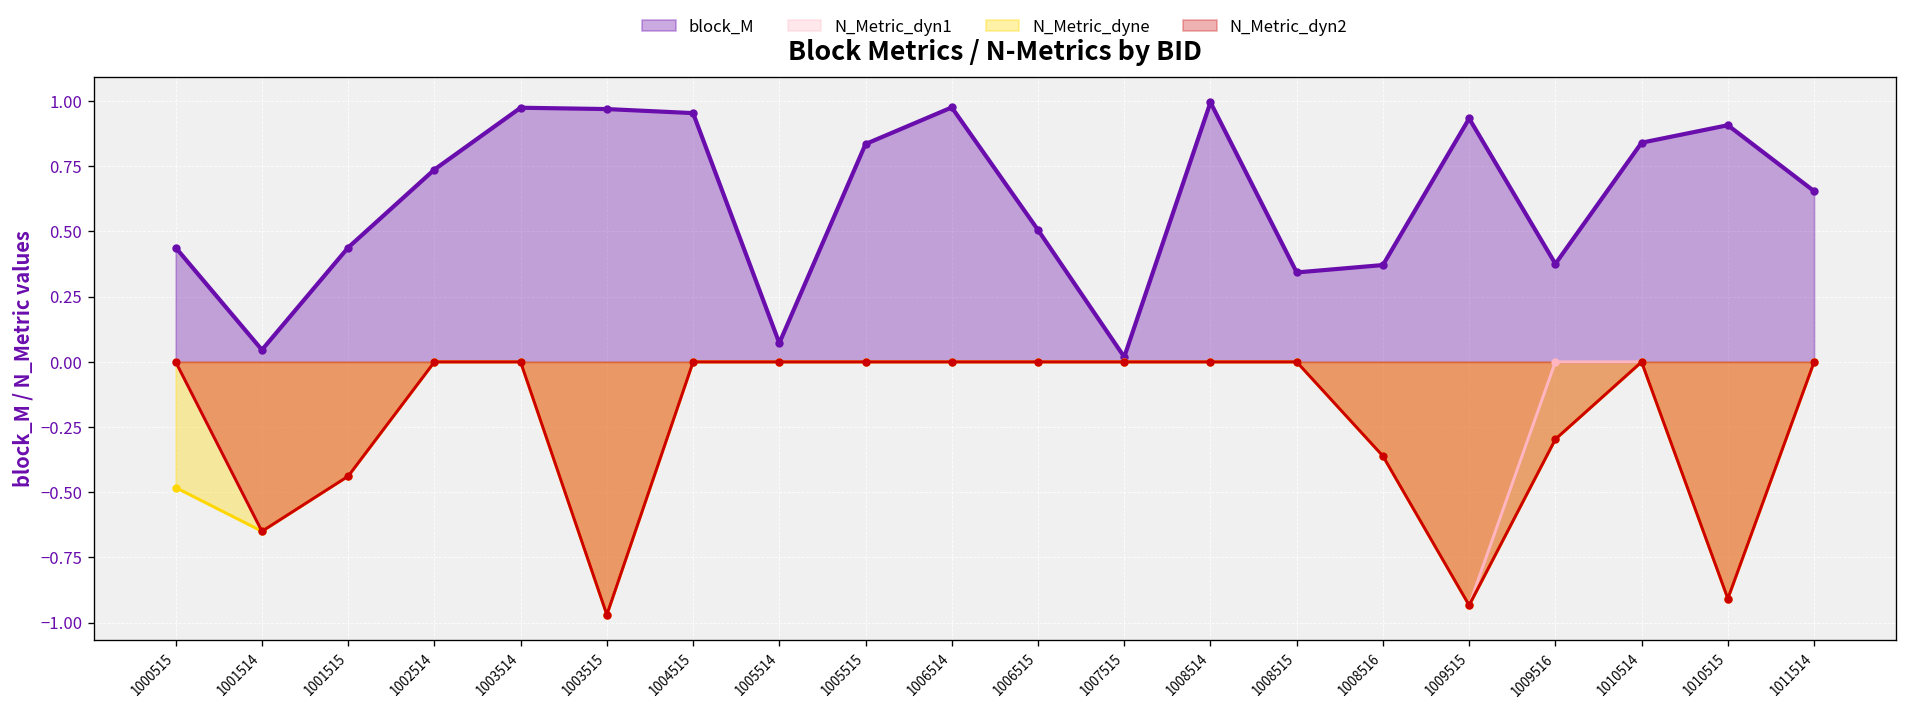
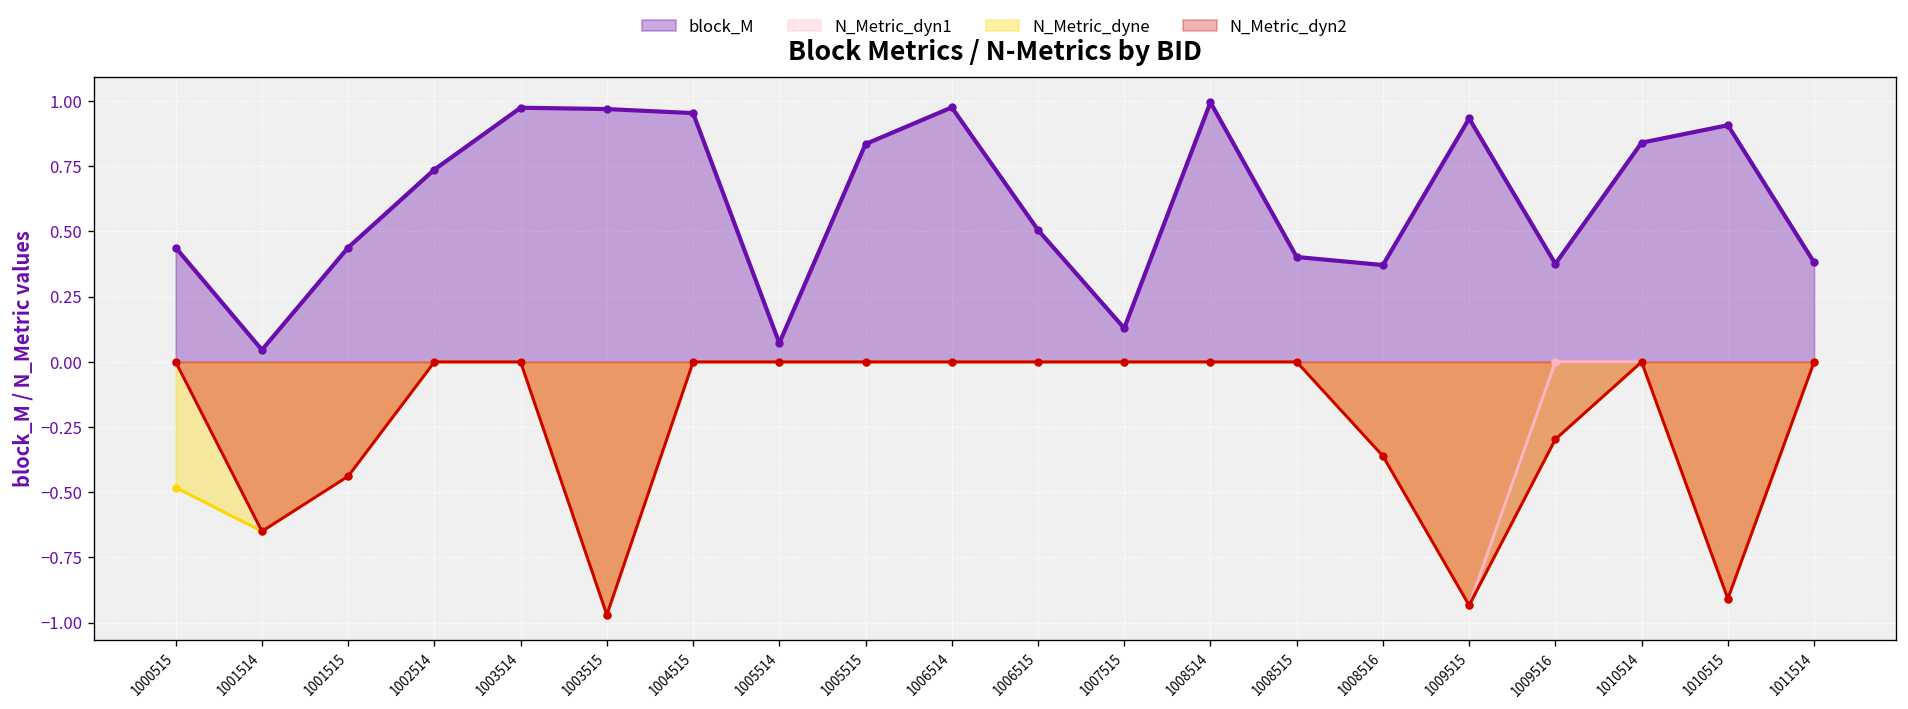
  {
    "block_M": {
      "1000515": 0.44,
      "1001514": 0.05,
      "1001515": 0.44,
      "1002514": 0.74,
      "1003514": 0.97,
      "1003515": 0.97,
      "1004515": 0.95,
      "1005514": 0.07,
      "1005515": 0.84,
      "1006514": 0.98,
      "1006515": 0.51,
-     "1007515": 0.02,
+     "1007515": 0.13,
      "1008514": 0.99,
-     "1008515": 0.34,
+     "1008515": 0.40,
      "1008516": 0.37,
      "1009515": 0.93,
      "1009516": 0.38,
      "1010514": 0.84,
      "1010515": 0.91,
-     "1011514": 0.65
+     "1011514": 0.38
    }
  }
